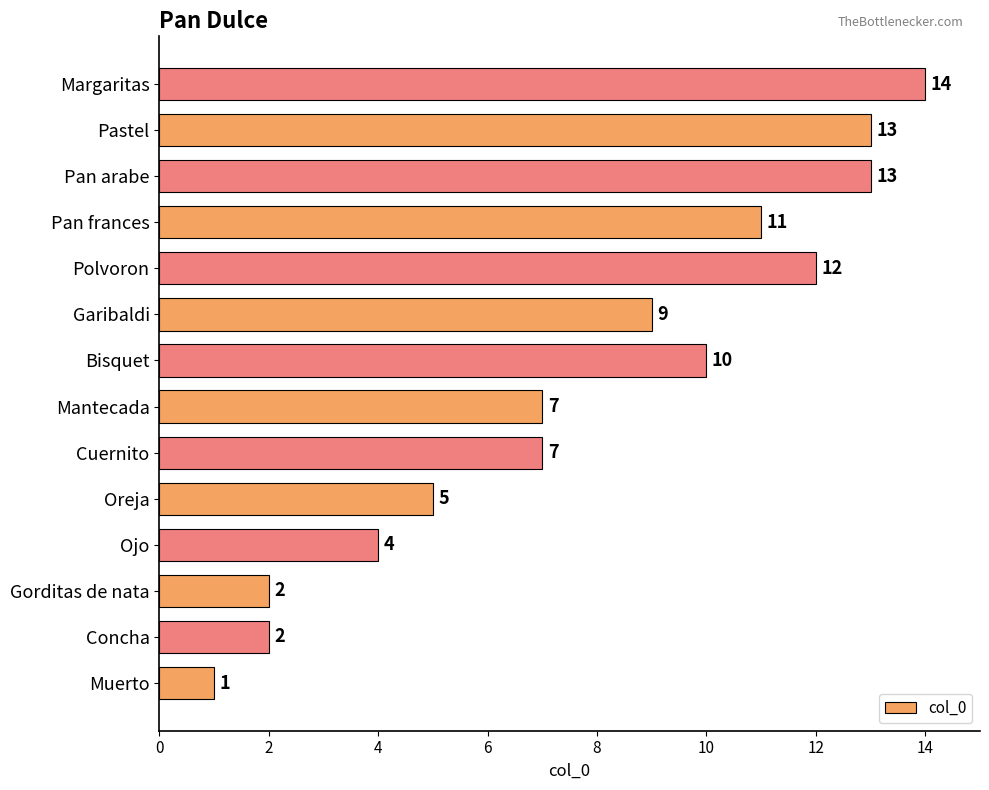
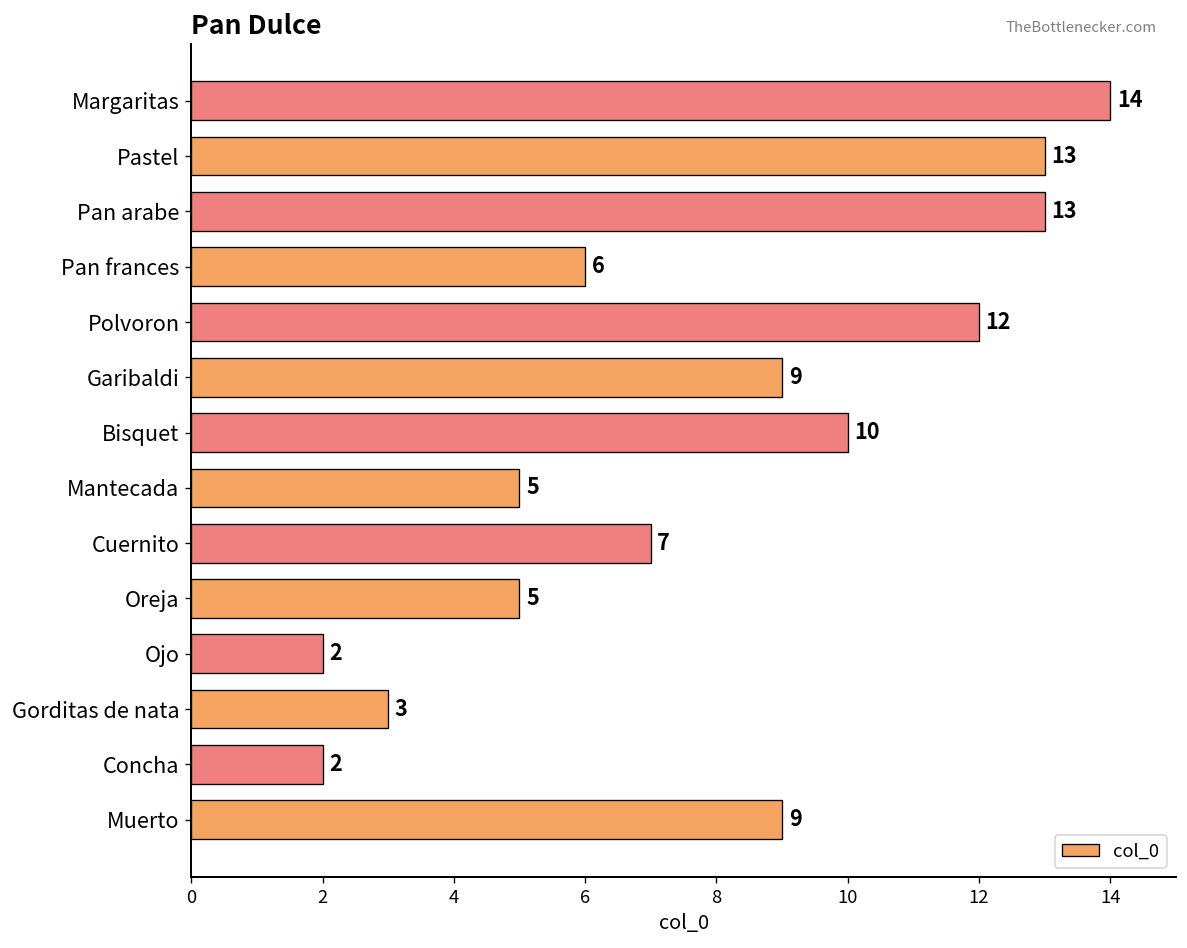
  {
    "Margaritas": 14,
    "Pastel": 13,
    "Pan arabe": 13,
-   "Pan frances": 11,
+   "Pan frances": 6,
    "Polvoron": 12,
    "Garibaldi": 9,
    "Bisquet": 10,
-   "Mantecada": 7,
+   "Mantecada": 5,
    "Cuernito": 7,
    "Oreja": 5,
-   "Ojo": 4,
-   "Gorditas de nata": 2,
+   "Ojo": 2,
+   "Gorditas de nata": 3,
    "Concha": 2,
-   "Muerto": 1
+   "Muerto": 9
  }
